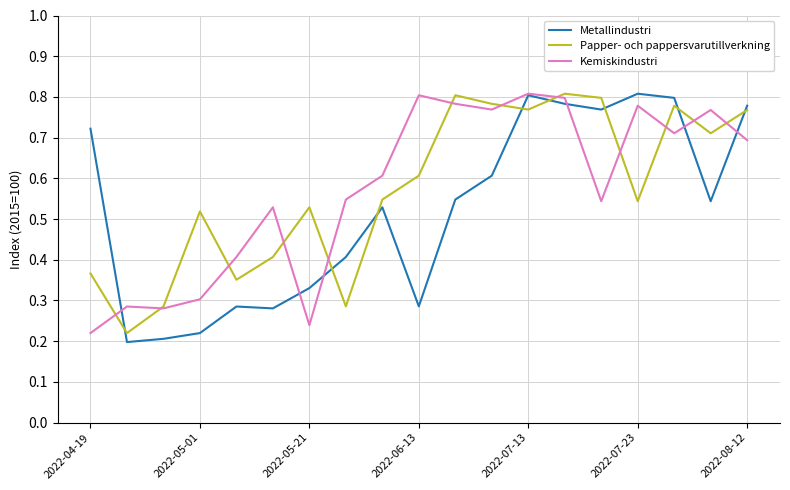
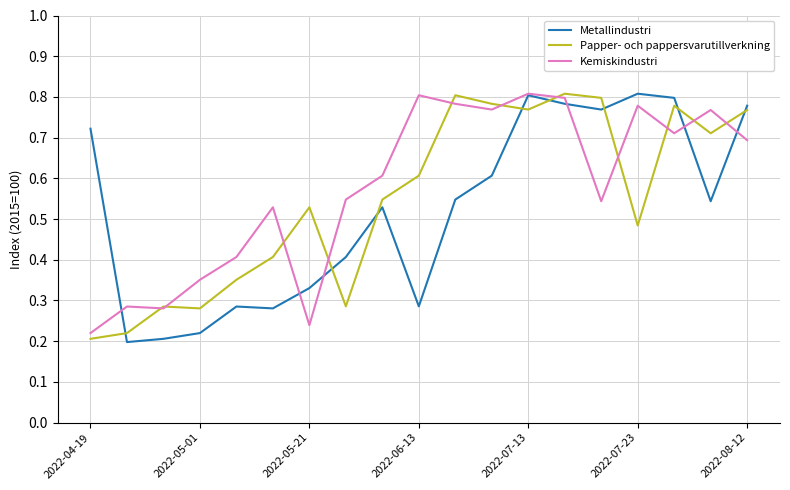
  {
    "Metallindustri": {
      "2022-04-19": 0.72,
      "2022-05-01": 0.22,
      "2022-05-21": 0.33,
      "2022-06-13": 0.29,
      "2022-07-23": 0.81,
      "2022-08-12": 0.78
    },
    "Papper- och pappersvarutillverkning": {
-     "2022-04-19": 0.37,
-     "2022-05-01": 0.52,
+     "2022-04-19": 0.21,
+     "2022-05-01": 0.28,
      "2022-05-21": 0.53,
      "2022-06-13": 0.61,
      "2022-07-13": 0.77,
-     "2022-07-23": 0.54,
+     "2022-07-23": 0.48,
      "2022-08-12": 0.77
    },
    "Kemiskindustri": {
      "2022-04-19": 0.22,
-     "2022-05-01": 0.30,
+     "2022-05-01": 0.35,
      "2022-05-21": 0.24,
      "2022-06-13": 0.80,
      "2022-07-23": 0.78,
      "2022-08-12": 0.69
    }
  }
